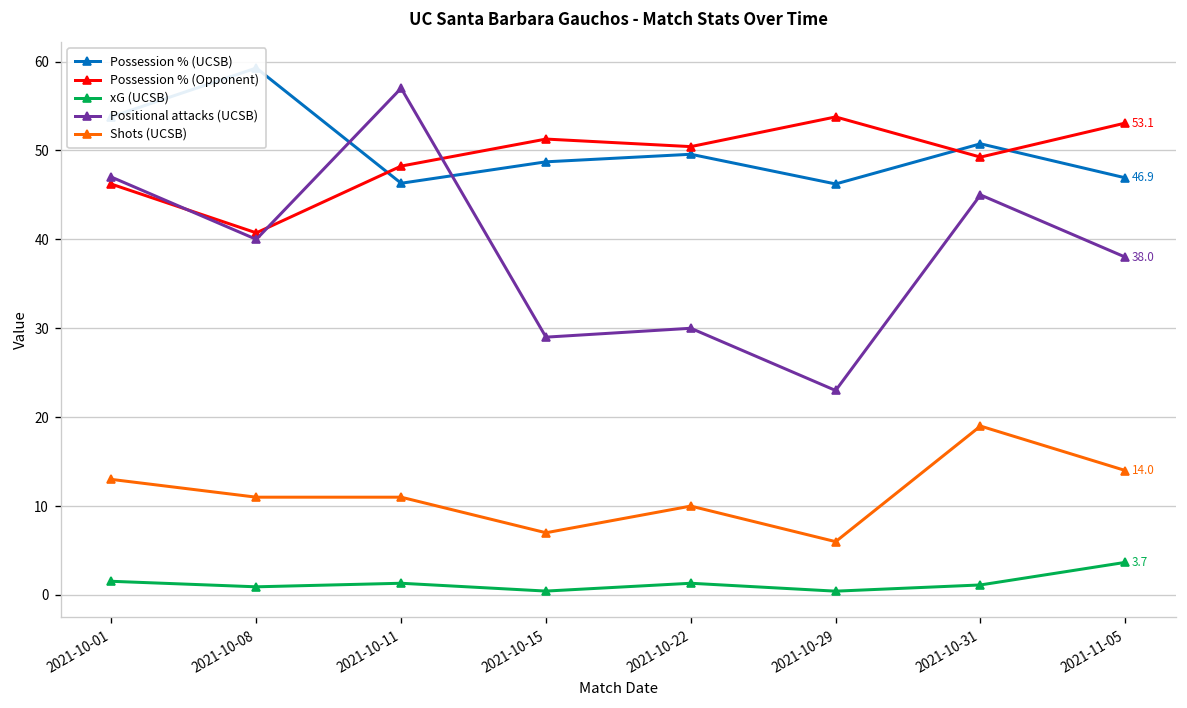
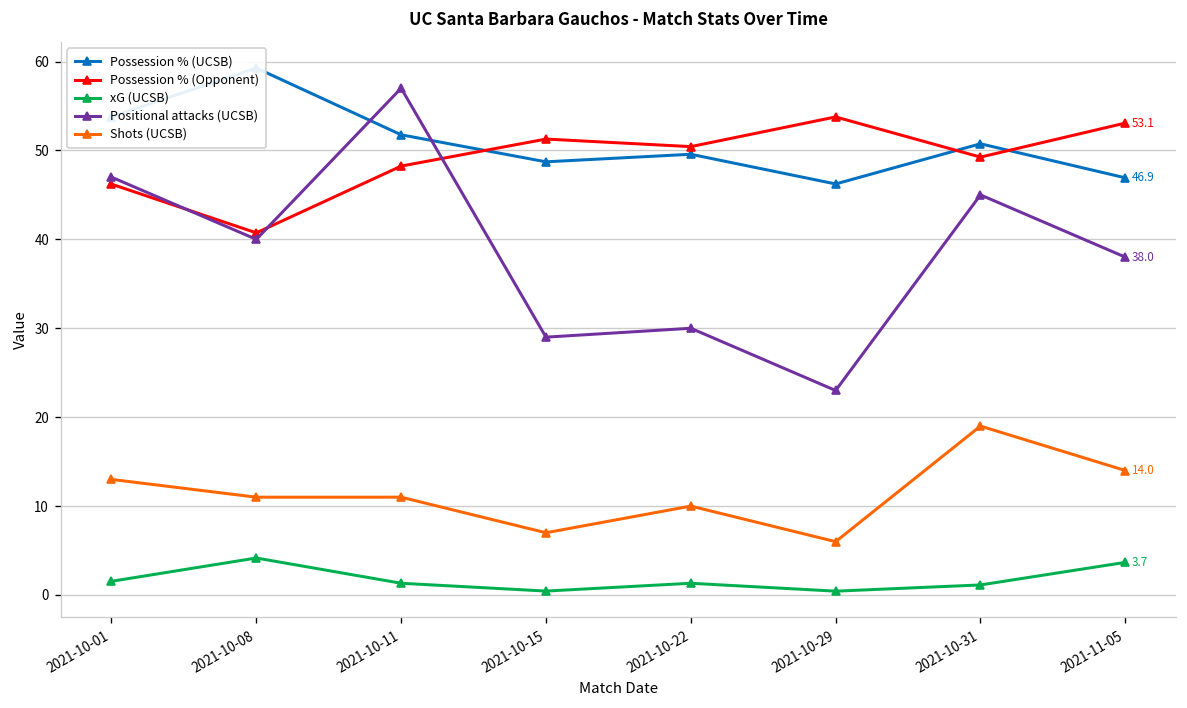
  {
    "Possession % (UCSB)": {
-     "2021-10-11": 46,
+     "2021-10-11": 52,
      "2021-10-15": 49,
      "2021-10-22": 50,
      "2021-10-29": 46,
      "2021-10-31": 51
    },
    "Possession % (Opponent)": {
      "2021-11-05": 53.1
    },
    "xG (UCSB)": {
      "2021-10-01": 2,
-     "2021-10-08": 1,
+     "2021-10-08": 4,
      "2021-10-11": 1,
      "2021-10-15": 0,
      "2021-10-22": 1,
      "2021-10-29": 0,
      "2021-10-31": 1
    },
    "Positional attacks (UCSB)": {
      "2021-11-05": 38.0
    },
    "Shots (UCSB)": {
      "2021-11-05": 14.0
    }
  }
